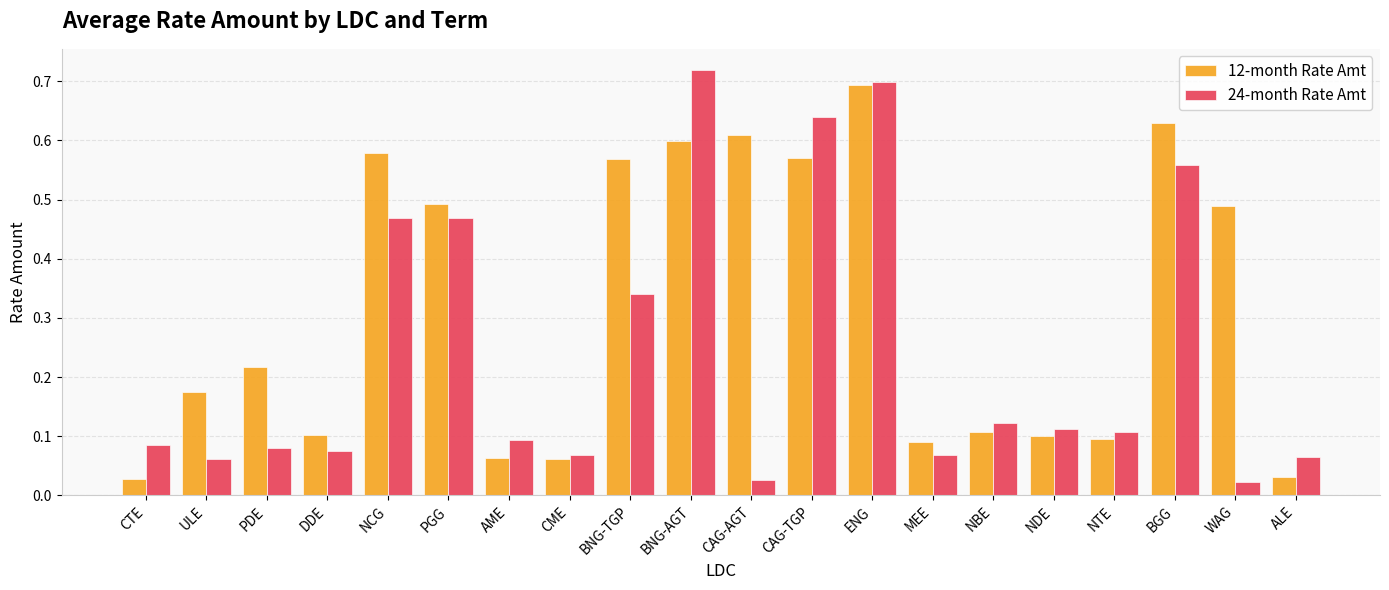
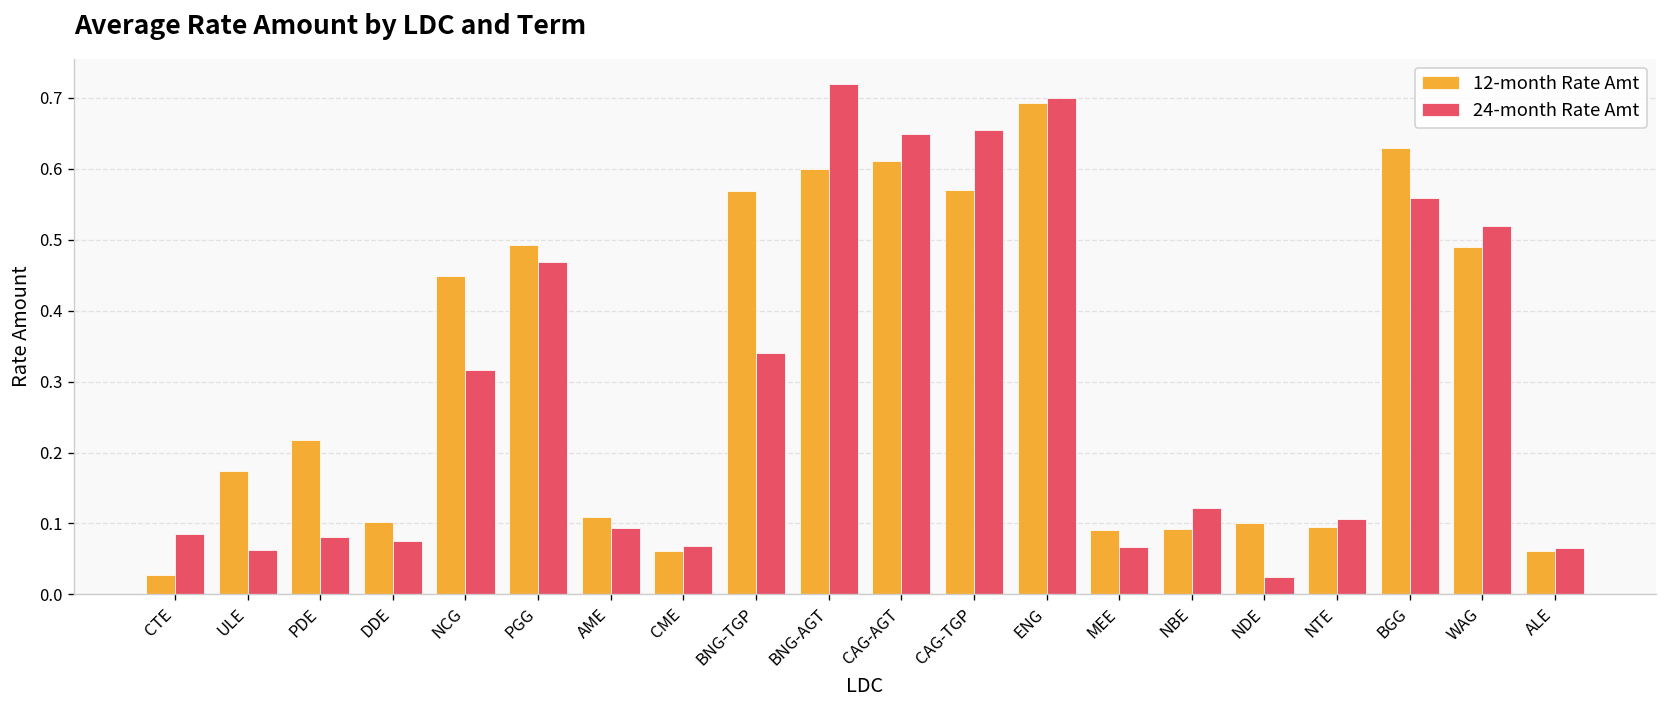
  {
    "12-month Rate Amt": {
      "CTE": 0.03,
      "ULE": 0.17,
      "PDE": 0.22,
      "DDE": 0.10,
-     "NCG": 0.58,
+     "NCG": 0.45,
      "PGG": 0.49,
-     "AME": 0.06,
+     "AME": 0.11,
      "CME": 0.06,
      "BNG-TGP": 0.57,
      "BNG-AGT": 0.60,
      "CAG-AGT": 0.61,
      "CAG-TGP": 0.57,
      "ENG": 0.69,
      "MEE": 0.09,
-     "NBE": 0.11,
+     "NBE": 0.09,
      "NDE": 0.10,
      "NTE": 0.09,
      "BGG": 0.63,
      "WAG": 0.49,
-     "ALE": 0.03
+     "ALE": 0.06
    },
    "24-month Rate Amt": {
      "CTE": 0.08,
      "ULE": 0.06,
      "PDE": 0.08,
      "DDE": 0.07,
-     "NCG": 0.47,
+     "NCG": 0.32,
      "PGG": 0.47,
      "AME": 0.09,
      "CME": 0.07,
      "BNG-TGP": 0.34,
      "BNG-AGT": 0.72,
-     "CAG-AGT": 0.03,
-     "CAG-TGP": 0.64,
+     "CAG-AGT": 0.65,
+     "CAG-TGP": 0.66,
      "ENG": 0.70,
      "MEE": 0.07,
      "NBE": 0.12,
-     "NDE": 0.11,
+     "NDE": 0.02,
      "NTE": 0.11,
      "BGG": 0.56,
-     "WAG": 0.02,
+     "WAG": 0.52,
      "ALE": 0.06
    }
  }
